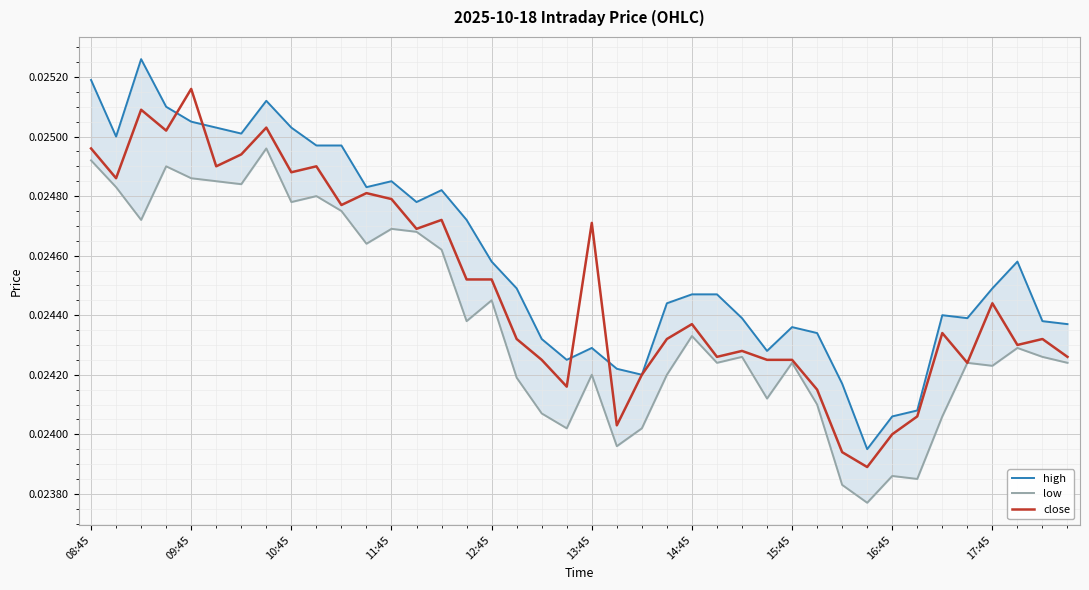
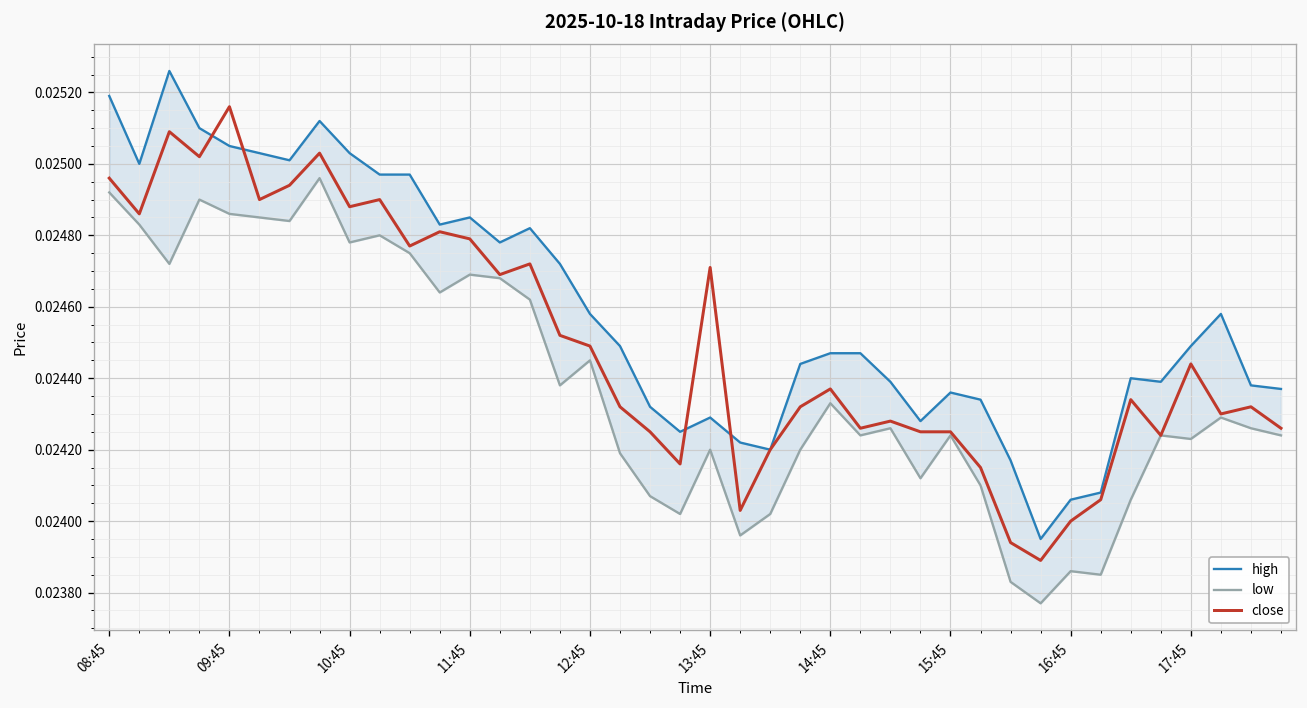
  {
    "high": {
      "08:45": 0.02519,
      "09:45": 0.02505,
      "10:45": 0.02503,
      "11:45": 0.02485,
      "12:45": 0.02458,
      "13:45": 0.02429,
      "14:45": 0.02447,
      "15:45": 0.02436,
      "16:45": 0.02406,
      "17:45": 0.02449
    },
    "low": {
      "08:45": 0.02492,
      "09:45": 0.02486,
      "10:45": 0.02478,
      "11:45": 0.02469,
      "12:45": 0.02445,
      "13:45": 0.02420,
      "14:45": 0.02433,
      "15:45": 0.02424,
      "16:45": 0.02386,
      "17:45": 0.02423
    },
    "close": {
      "08:45": 0.02496,
      "09:45": 0.02516,
      "10:45": 0.02488,
      "11:45": 0.02479,
-     "12:45": 0.02452,
+     "12:45": 0.02449,
      "13:45": 0.02471,
      "14:45": 0.02437,
      "15:45": 0.02425,
      "16:45": 0.02400,
      "17:45": 0.02444
    }
  }
